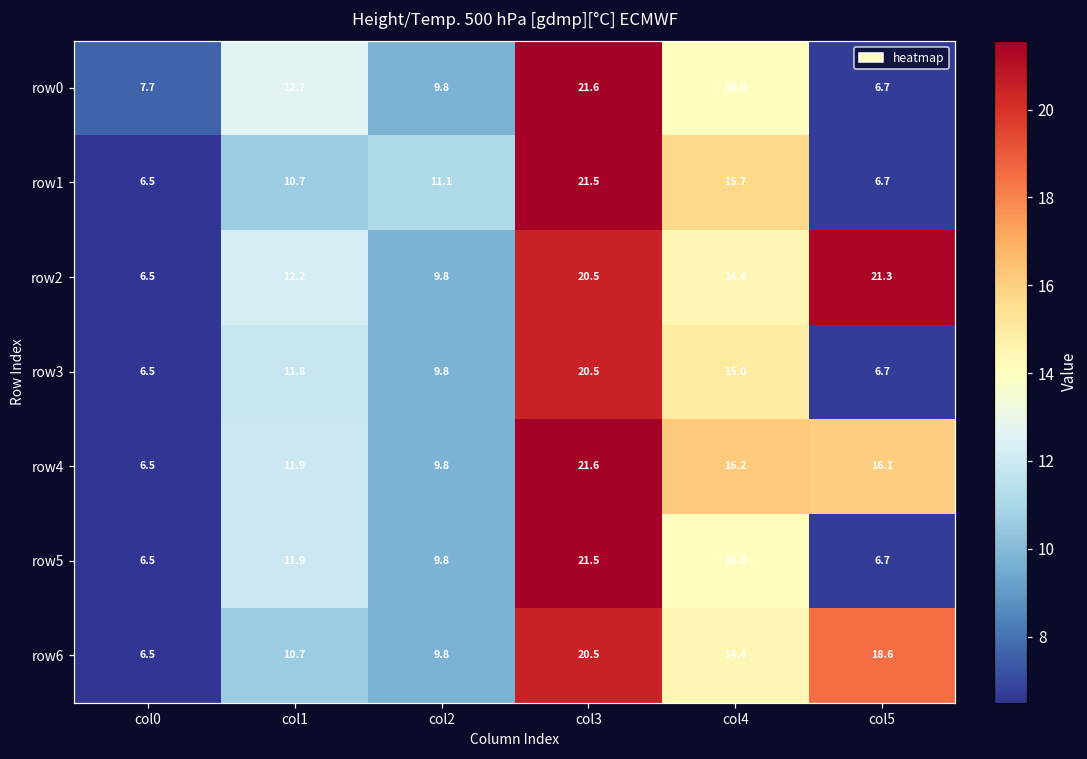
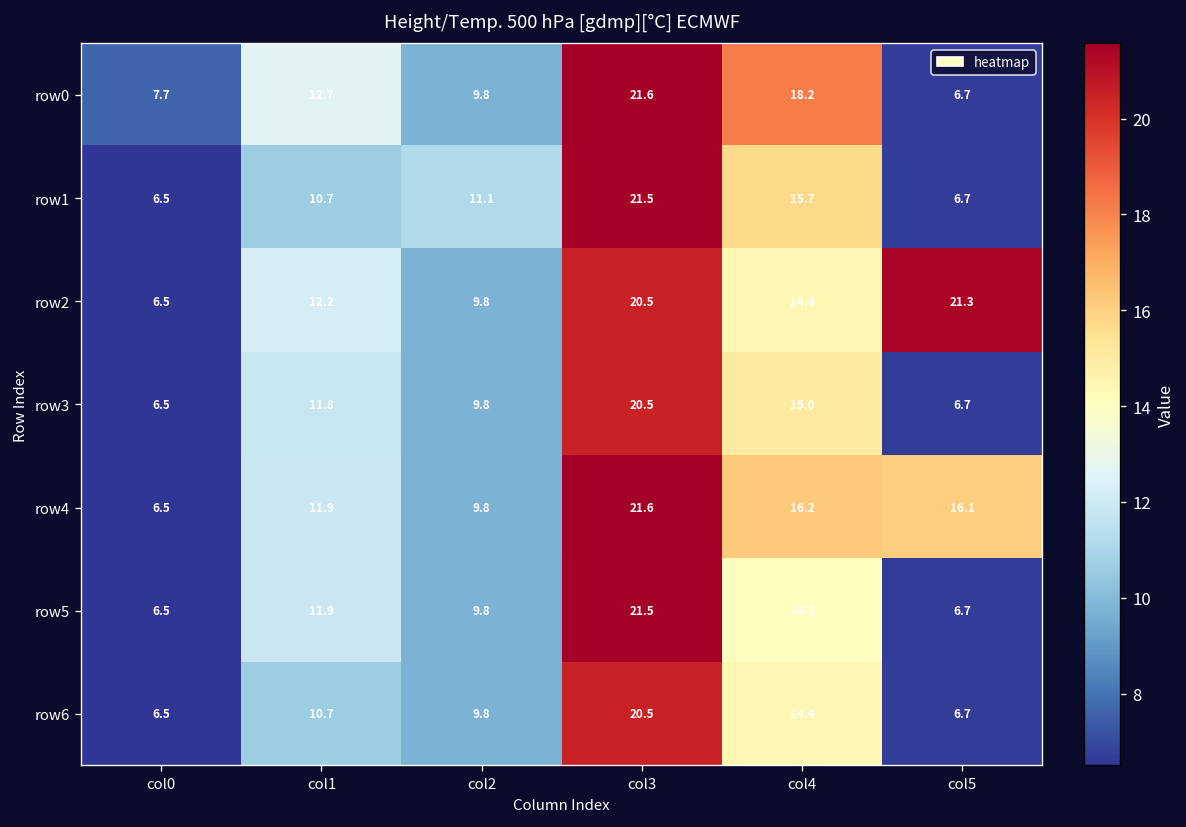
  {
    "row0": {
      "col0": 7.7,
      "col2": 9.8,
      "col3": 21.6,
-     "col4": 14.0,
+     "col4": 18.2,
      "col5": 6.7
    },
    "row1": {
      "col0": 6.5,
      "col1": 10.7,
      "col2": 11.1,
      "col3": 21.5,
      "col4": 15.7,
      "col5": 6.7
    },
    "row2": {
      "col0": 6.5,
      "col2": 9.8,
      "col3": 20.5,
      "col4": 14.4,
      "col5": 21.3
    },
    "row3": {
      "col0": 6.5,
      "col1": 11.8,
      "col2": 9.8,
      "col3": 20.5,
      "col4": 15.0,
      "col5": 6.7
    },
    "row4": {
      "col0": 6.5,
      "col1": 11.9,
      "col2": 9.8,
      "col3": 21.6,
      "col4": 16.2,
      "col5": 16.1
    },
    "row5": {
      "col0": 6.5,
      "col1": 11.9,
      "col2": 9.8,
      "col3": 21.5,
      "col4": 14.0,
      "col5": 6.7
    },
    "row6": {
      "col0": 6.5,
      "col1": 10.7,
      "col2": 9.8,
      "col3": 20.5,
      "col4": 14.4,
-     "col5": 18.6
+     "col5": 6.7
    }
  }
